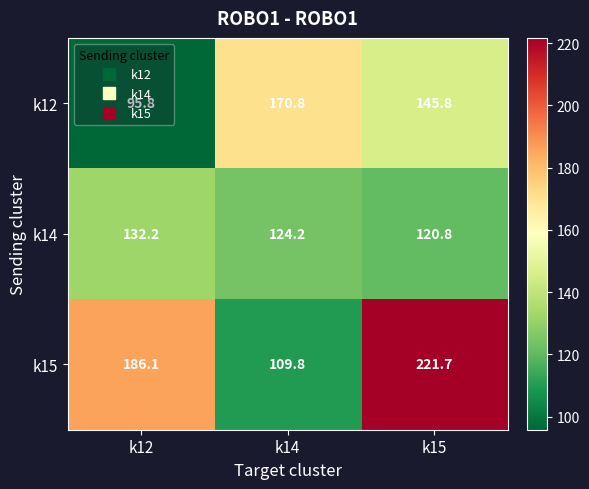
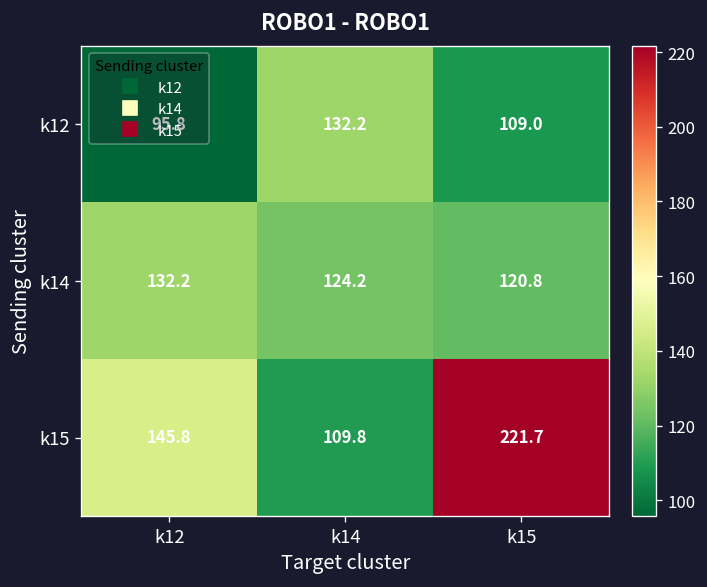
  {
    "k12": {
-     "k14": 170.8,
-     "k15": 145.8
+     "k14": 132.2,
+     "k15": 109.0
    },
    "k14": {
      "k12": 132.2,
      "k14": 124.2,
      "k15": 120.8
    },
    "k15": {
-     "k12": 186.1,
+     "k12": 145.8,
      "k14": 109.8,
      "k15": 221.7
    }
  }
